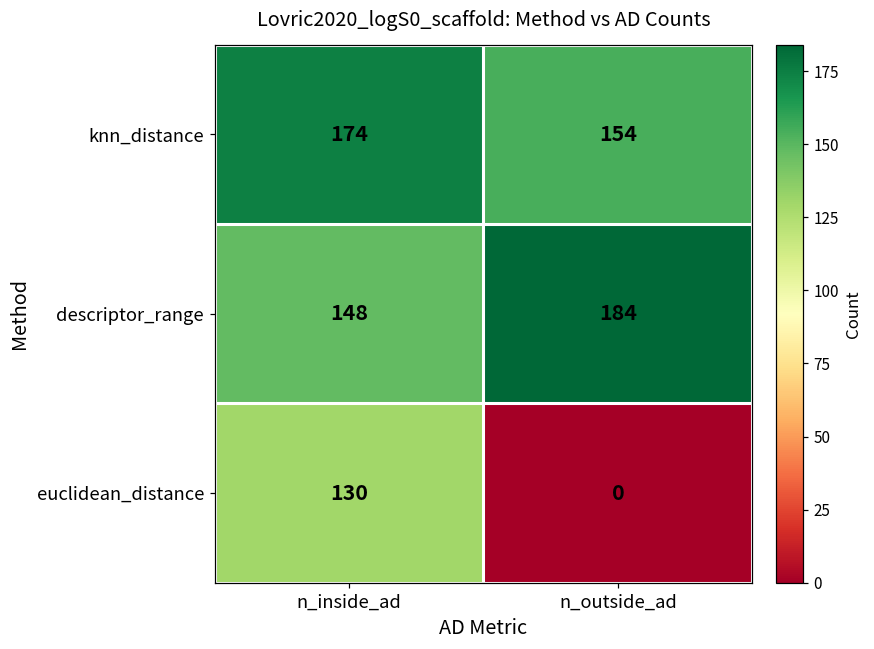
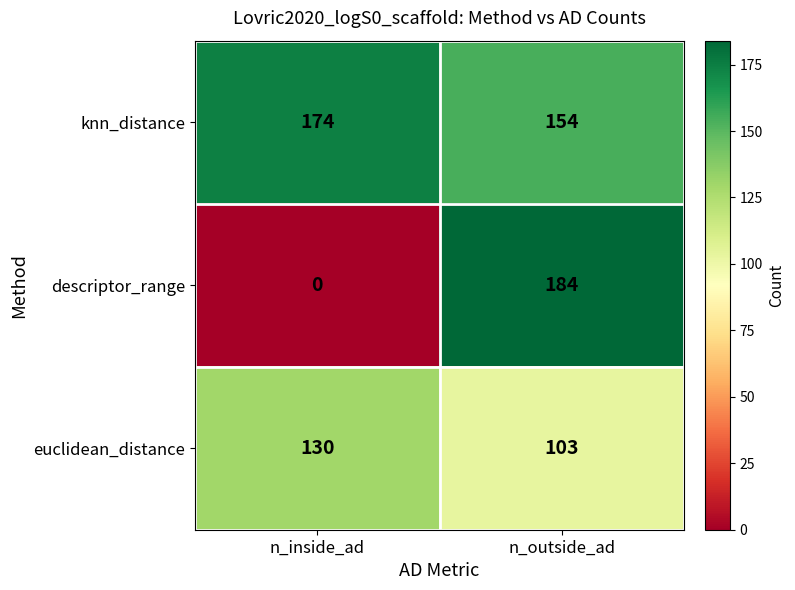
  {
    "knn_distance": {
      "n_inside_ad": 174,
      "n_outside_ad": 154
    },
    "descriptor_range": {
-     "n_inside_ad": 148,
+     "n_inside_ad": 0,
      "n_outside_ad": 184
    },
    "euclidean_distance": {
      "n_inside_ad": 130,
-     "n_outside_ad": 0
+     "n_outside_ad": 103
    }
  }
